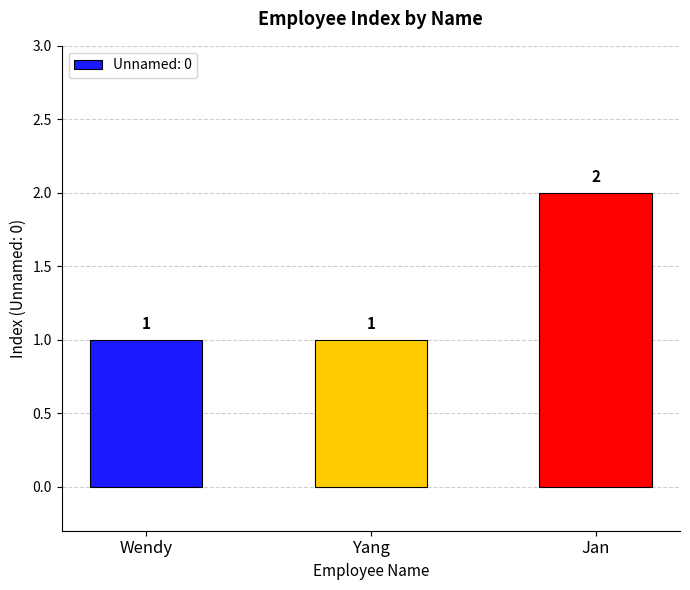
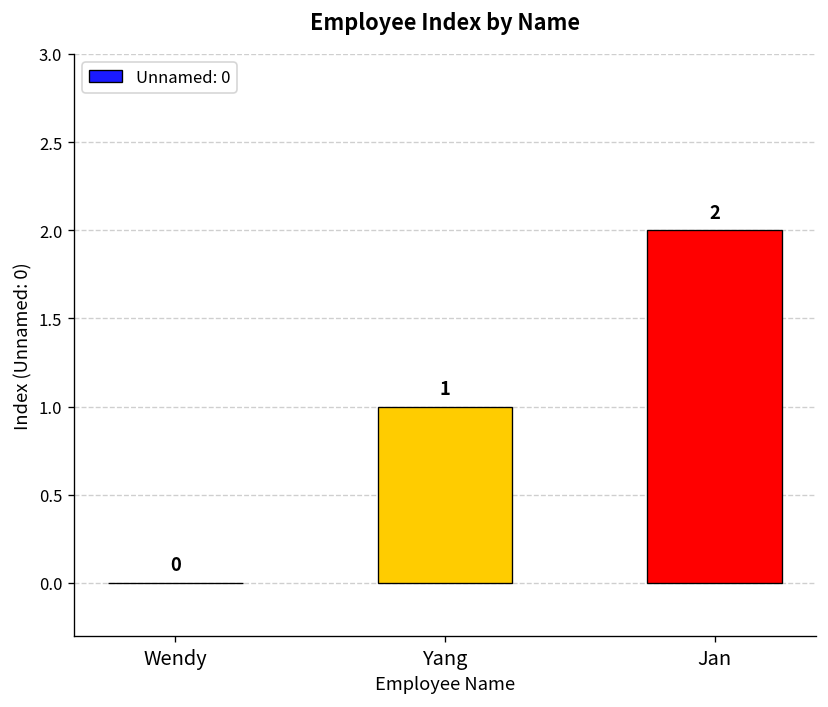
  {
-   "Wendy": 1,
+   "Wendy": 0,
    "Yang": 1,
    "Jan": 2
  }
